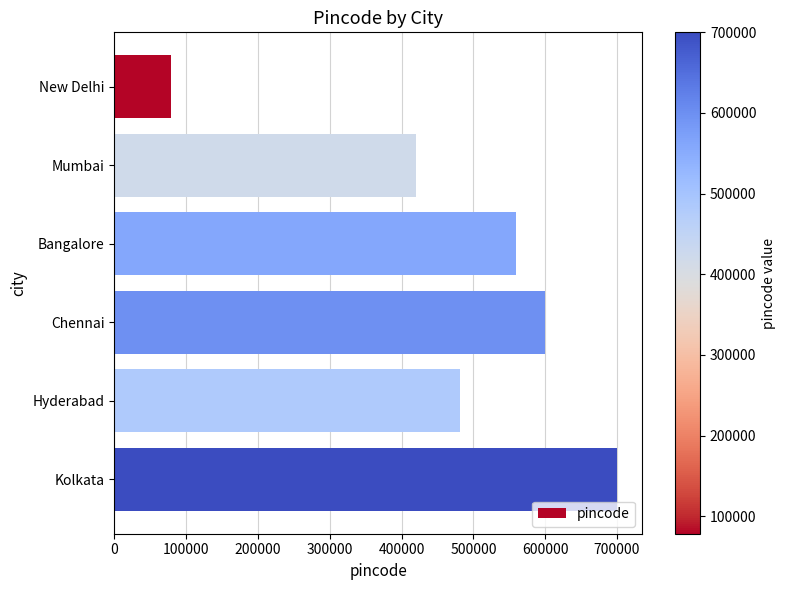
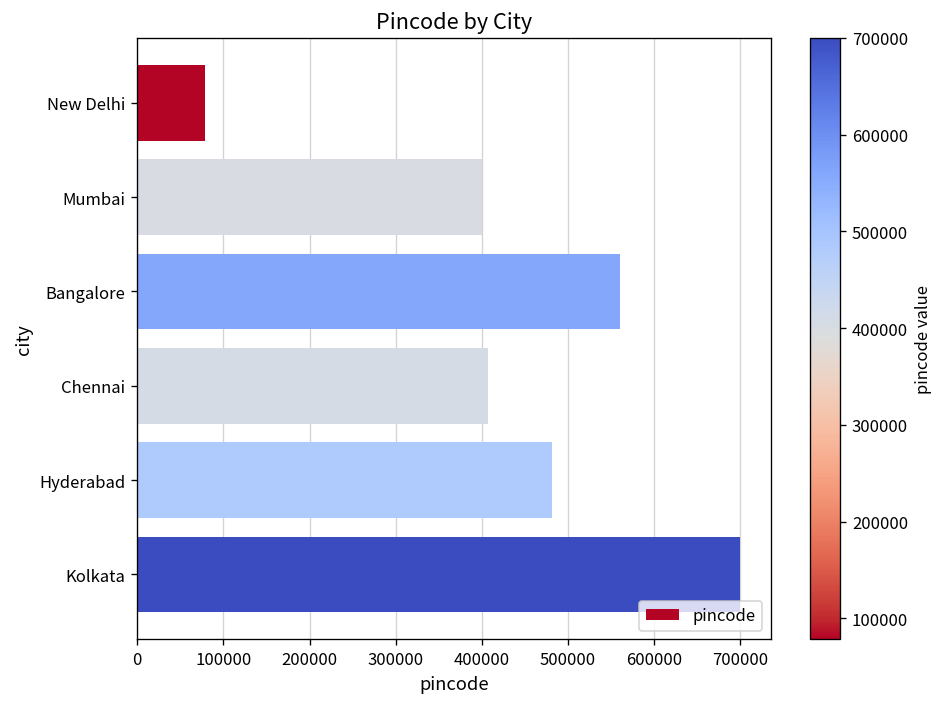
  {
    "New Delhi": 80000,
-   "Mumbai": 420000,
+   "Mumbai": 400000,
    "Bangalore": 560000,
-   "Chennai": 600000,
+   "Chennai": 410000,
    "Hyderabad": 480000,
    "Kolkata": 700000
  }
